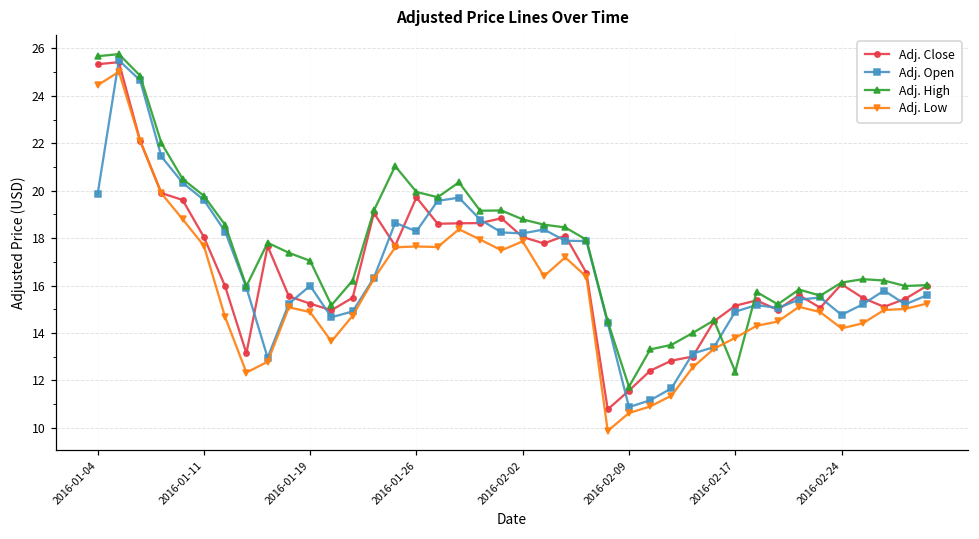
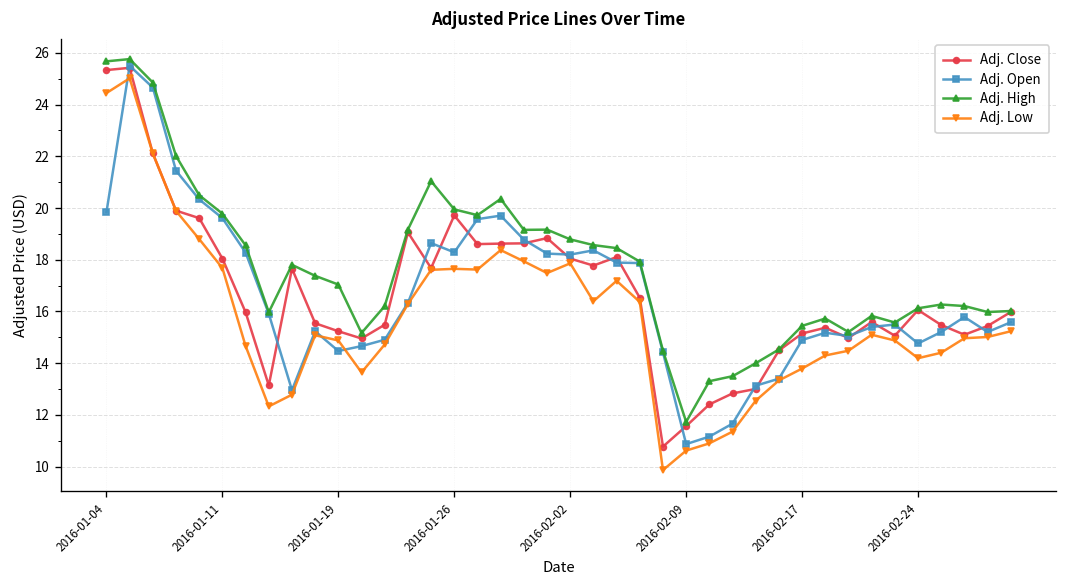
  {
    "Adj. Close": {
      "2016-01-04": 25.3,
      "2016-01-11": 18.0,
      "2016-01-19": 15.2,
      "2016-01-26": 19.7,
      "2016-02-02": 18.0,
      "2016-02-09": 11.6,
      "2016-02-17": 15.1
    },
    "Adj. Open": {
      "2016-01-04": 19.8,
      "2016-01-11": 19.6,
-     "2016-01-19": 16.0,
+     "2016-01-19": 14.5,
      "2016-01-26": 18.3,
      "2016-02-02": 18.2,
      "2016-02-09": 10.9,
      "2016-02-17": 14.9,
      "2016-02-24": 14.8
    },
    "Adj. High": {
      "2016-01-04": 25.7,
      "2016-01-11": 19.8,
      "2016-01-19": 17.0,
      "2016-01-26": 19.9,
      "2016-02-02": 18.8,
      "2016-02-09": 11.7,
-     "2016-02-17": 12.4
+     "2016-02-17": 15.4
    },
    "Adj. Low": {
      "2016-01-04": 24.4,
      "2016-01-11": 17.7,
      "2016-01-19": 14.9,
      "2016-01-26": 17.6,
      "2016-02-02": 17.9,
      "2016-02-09": 10.6,
      "2016-02-17": 13.8,
      "2016-02-24": 14.2
    }
  }
